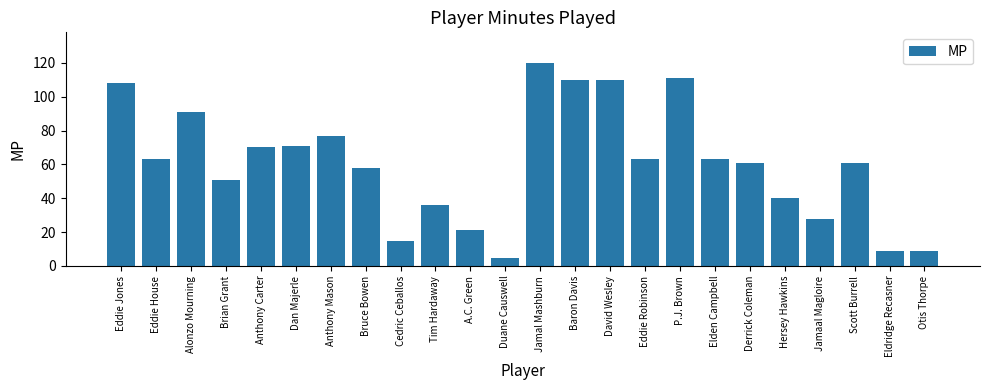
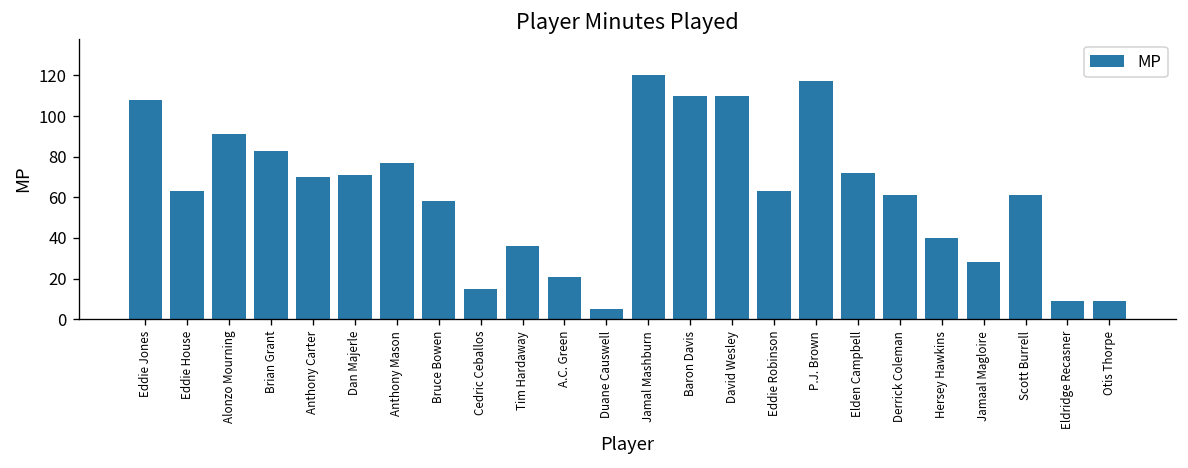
  {
    "Eddie Jones": 108,
    "Eddie House": 63,
    "Alonzo Mourning": 91,
-   "Brian Grant": 51,
+   "Brian Grant": 83,
    "Anthony Carter": 70,
    "Dan Majerle": 71,
    "Anthony Mason": 77,
    "Bruce Bowen": 58,
    "Cedric Ceballos": 15,
    "Tim Hardaway": 36,
    "A.C. Green": 21,
    "Duane Causwell": 5,
    "Jamal Mashburn": 120,
    "Baron Davis": 110,
    "David Wesley": 110,
    "Eddie Robinson": 63,
-   "P.J. Brown": 111,
-   "Elden Campbell": 63,
+   "P.J. Brown": 117,
+   "Elden Campbell": 72,
    "Derrick Coleman": 61,
    "Hersey Hawkins": 40,
    "Jamaal Magloire": 28,
    "Scott Burrell": 61,
    "Eldridge Recasner": 9,
    "Otis Thorpe": 9
  }
